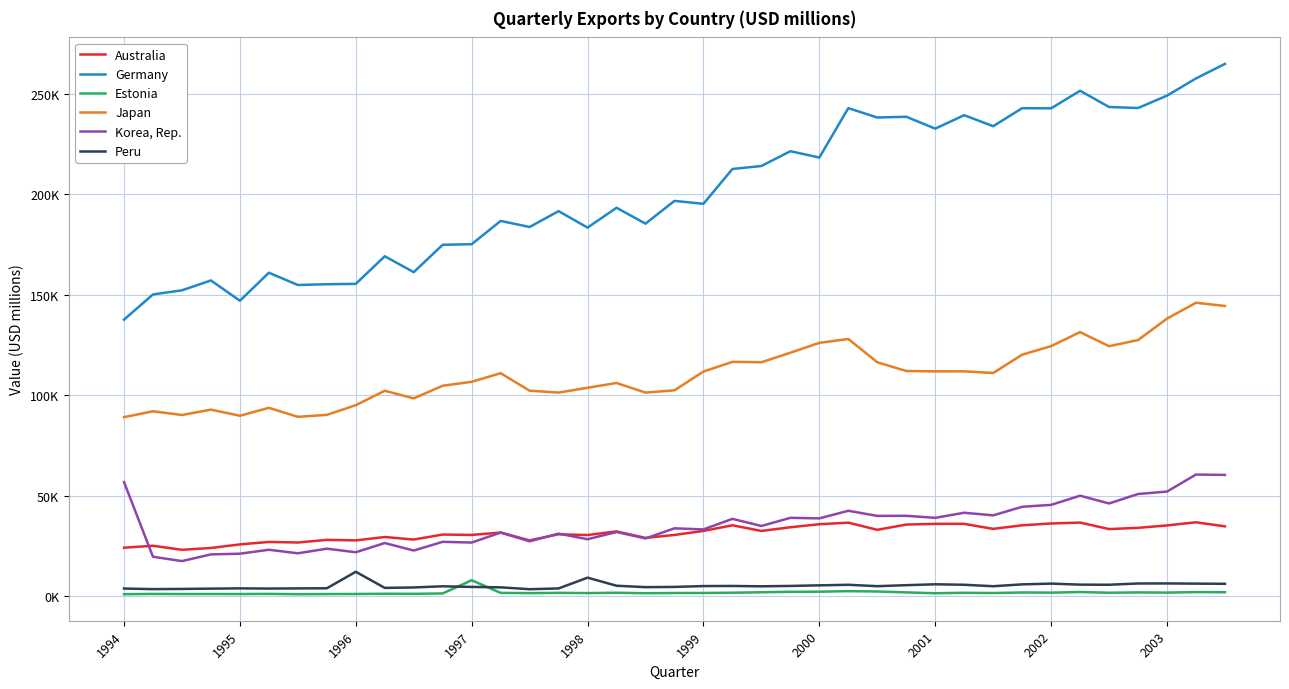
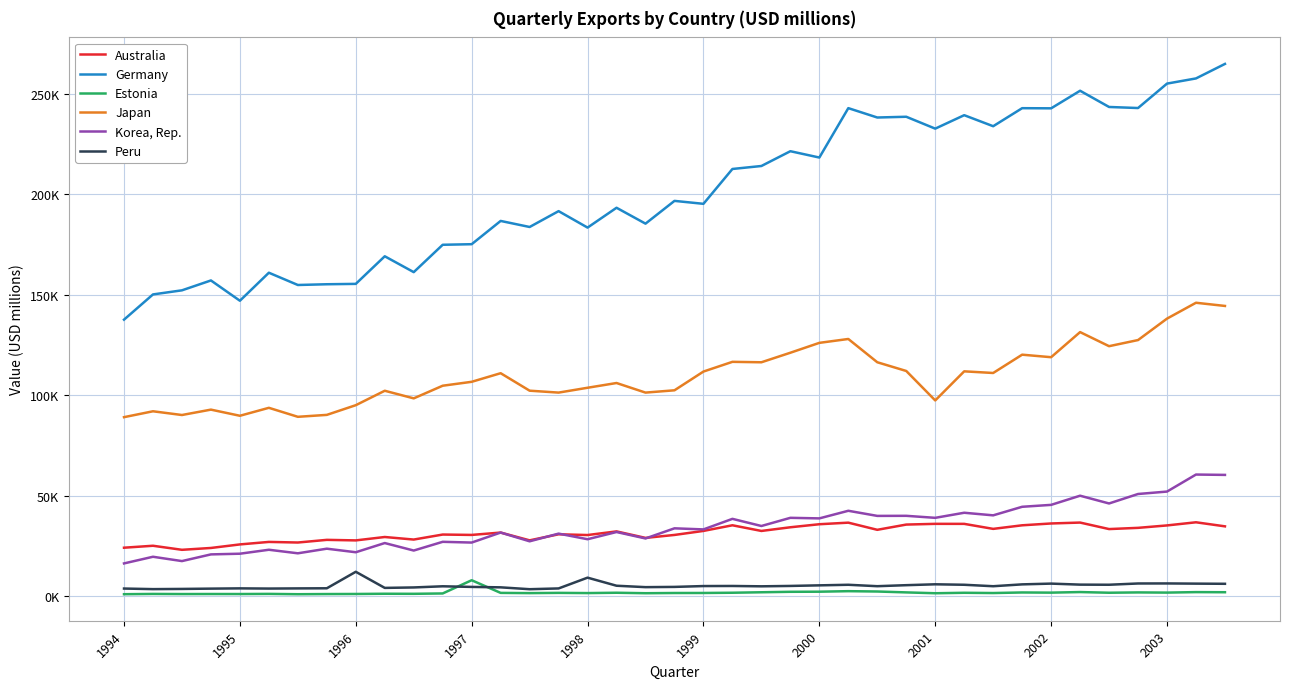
  {
    "Australia": {
      "1994": 24000,
      "1995": 26000,
      "1996": 28000,
      "1997": 30000,
      "1998": 30000,
      "2000": 36000,
      "2001": 36000,
      "2002": 36000,
      "2003": 35000
    },
    "Germany": {
      "1994": 138000,
      "1995": 147000,
      "1996": 155000,
      "1997": 175000,
      "1998": 183000,
      "1999": 195000,
      "2000": 218000,
      "2001": 233000,
      "2002": 243000,
-     "2003": 249000
+     "2003": 255000
    },
    "Estonia": {
      "1994": 1000,
      "1995": 1000,
      "1996": 1000,
      "1997": 8000,
      "1998": 1000,
      "1999": 1000,
      "2000": 2000,
      "2001": 1000,
      "2002": 2000,
      "2003": 2000
    },
    "Japan": {
      "1994": 89000,
      "1995": 90000,
      "1996": 95000,
      "1997": 107000,
      "1998": 104000,
      "1999": 112000,
      "2000": 126000,
-     "2001": 112000,
-     "2002": 124000,
+     "2001": 97000,
+     "2002": 119000,
      "2003": 138000
    },
    "Korea, Rep.": {
-     "1994": 57000,
+     "1994": 16000,
      "1995": 21000,
      "1996": 22000,
      "1997": 27000,
      "1998": 28000,
      "2000": 39000,
      "2001": 39000,
      "2002": 45000,
      "2003": 52000
    },
    "Peru": {
      "1994": 4000,
      "1995": 4000,
      "1996": 12000,
      "1997": 4000,
      "1998": 9000,
      "1999": 5000,
      "2000": 5000,
      "2001": 6000,
      "2002": 6000,
      "2003": 6000
    }
  }
